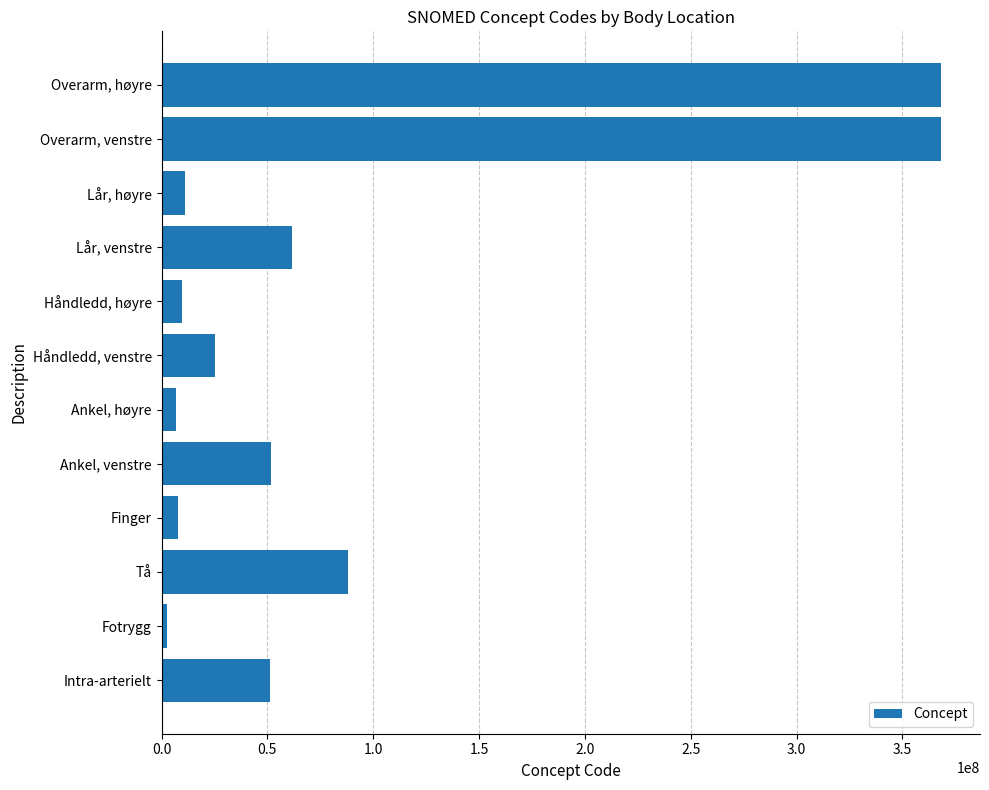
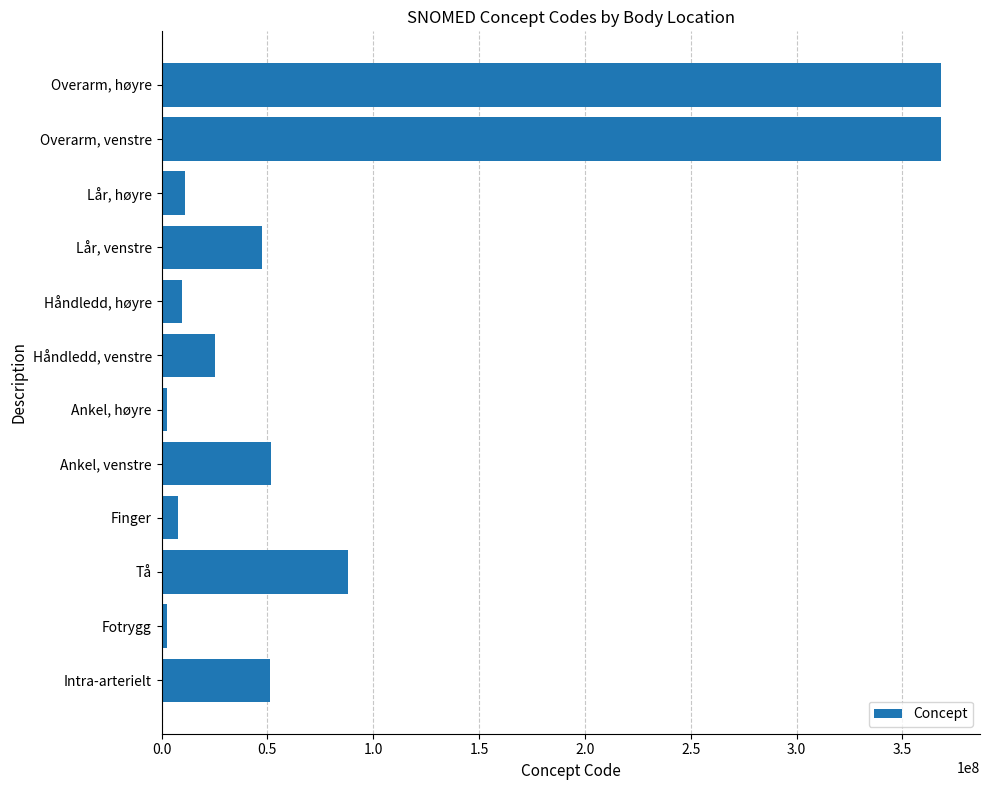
  {
    "Overarm, høyre": 368000000,
    "Overarm, venstre": 368000000,
    "Lår, høyre": 11000000,
-   "Lår, venstre": 61000000,
+   "Lår, venstre": 47000000,
    "Håndledd, høyre": 10000000,
    "Håndledd, venstre": 25000000,
-   "Ankel, høyre": 7000000,
+   "Ankel, høyre": 2000000,
    "Ankel, venstre": 52000000,
    "Finger": 8000000,
    "Tå": 88000000,
    "Fotrygg": 2000000,
    "Intra-arterielt": 51000000
  }
